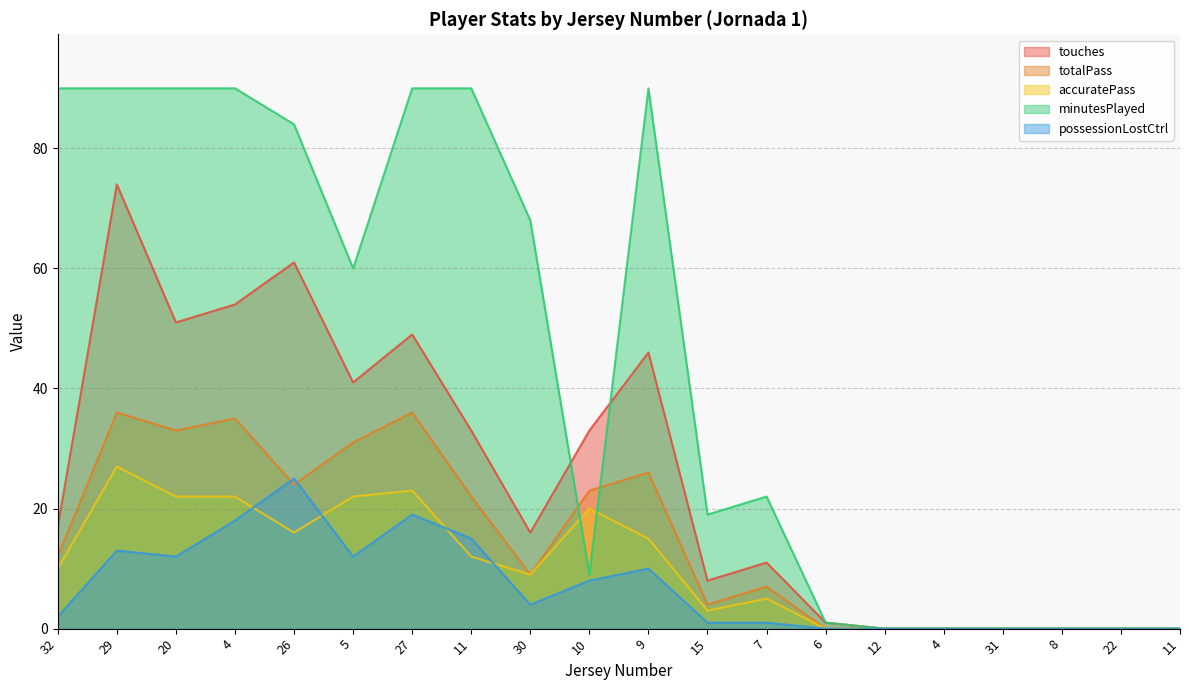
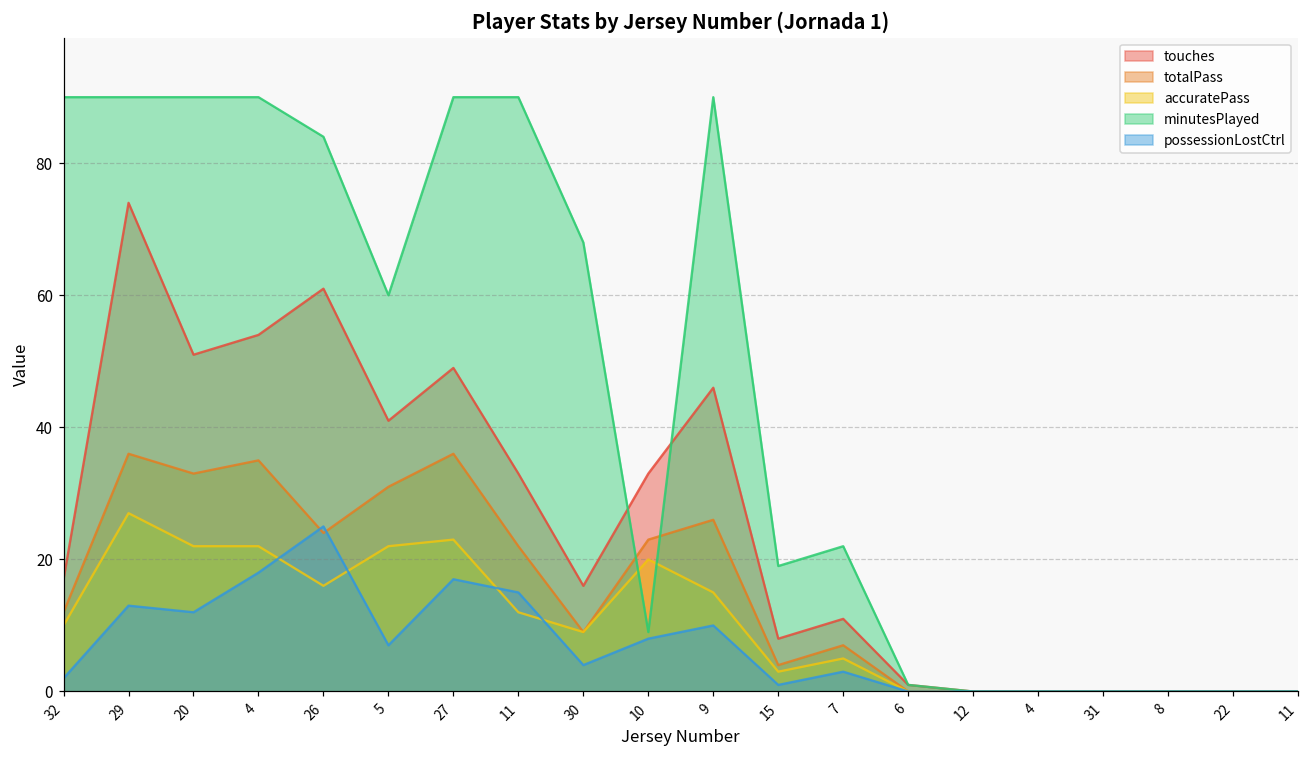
  {
    "minutesPlayed": {
      "32": 90,
      "29": 90,
      "20": 90,
      "26": 84,
      "5": 60,
      "27": 90,
      "30": 68,
      "10": 9,
      "9": 90,
      "15": 19,
      "7": 22
    },
    "possessionLostCtrl": {
      "32": 2,
      "29": 13,
      "20": 12,
      "26": 25,
-     "5": 12,
-     "27": 19,
+     "5": 7,
+     "27": 17,
      "30": 4,
      "10": 8,
      "9": 10,
      "15": 1,
-     "7": 1
+     "7": 3
    }
  }
